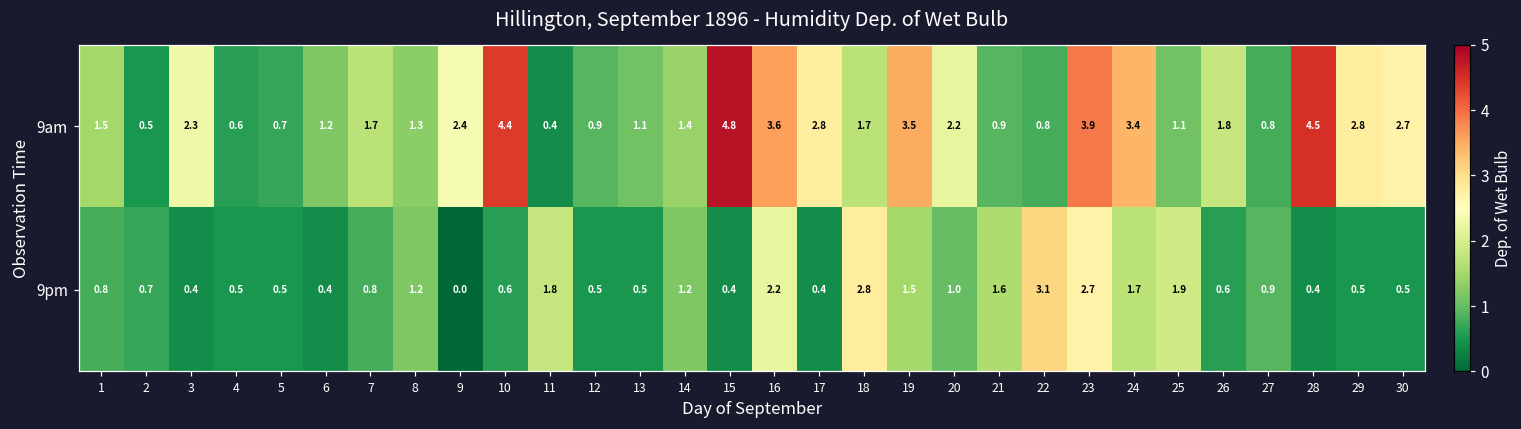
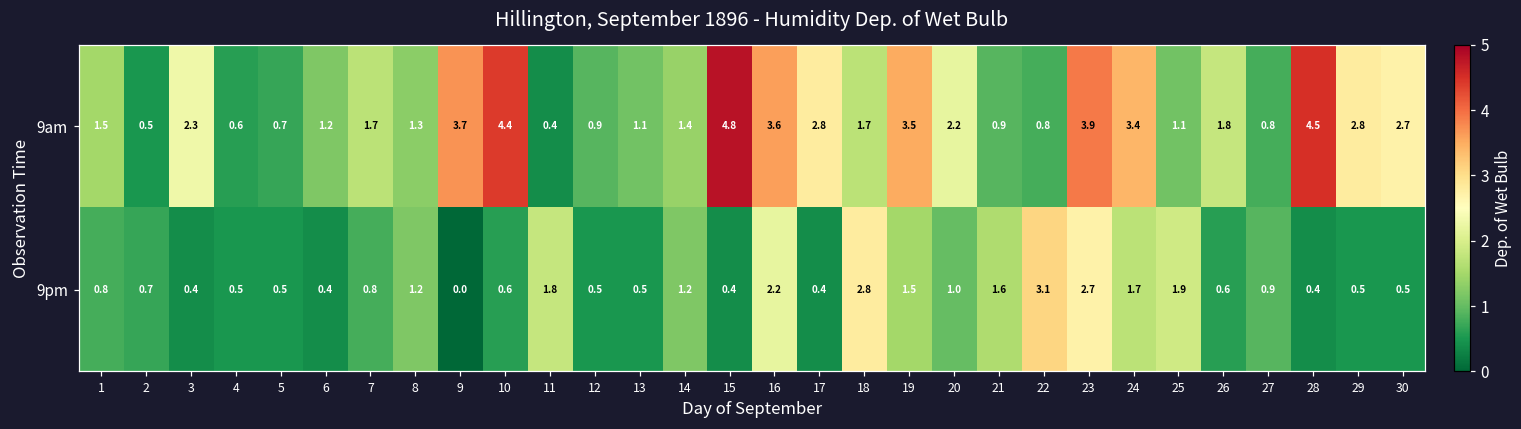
  {
    "9am": {
      "1": 1.5,
      "2": 0.5,
      "3": 2.3,
      "4": 0.6,
      "5": 0.7,
      "6": 1.2,
      "7": 1.7,
      "8": 1.3,
-     "9": 2.4,
+     "9": 3.7,
      "10": 4.4,
      "11": 0.4,
      "12": 0.9,
      "13": 1.1,
      "14": 1.4,
      "15": 4.8,
      "16": 3.6,
      "17": 2.8,
      "18": 1.7,
      "19": 3.5,
      "20": 2.2,
      "21": 0.9,
      "22": 0.8,
      "23": 3.9,
      "24": 3.4,
      "25": 1.1,
      "26": 1.8,
      "27": 0.8,
      "28": 4.5,
      "29": 2.8,
      "30": 2.7
    },
    "9pm": {
      "1": 0.8,
      "2": 0.7,
      "3": 0.4,
      "4": 0.5,
      "5": 0.5,
      "6": 0.4,
      "7": 0.8,
      "8": 1.2,
      "9": 0.0,
      "10": 0.6,
      "11": 1.8,
      "12": 0.5,
      "13": 0.5,
      "14": 1.2,
      "15": 0.4,
      "16": 2.2,
      "17": 0.4,
      "18": 2.8,
      "19": 1.5,
      "20": 1.0,
      "21": 1.6,
      "22": 3.1,
      "23": 2.7,
      "24": 1.7,
      "25": 1.9,
      "26": 0.6,
      "27": 0.9,
      "28": 0.4,
      "29": 0.5,
      "30": 0.5
    }
  }
